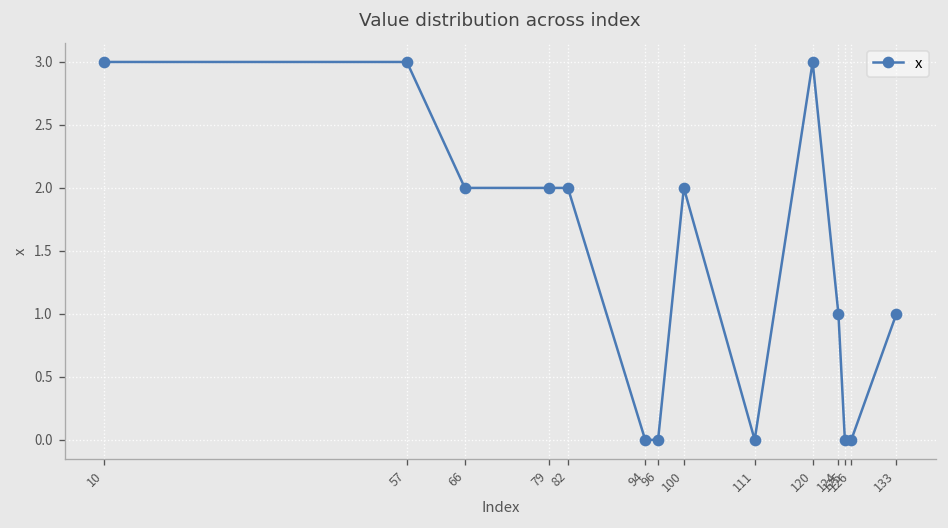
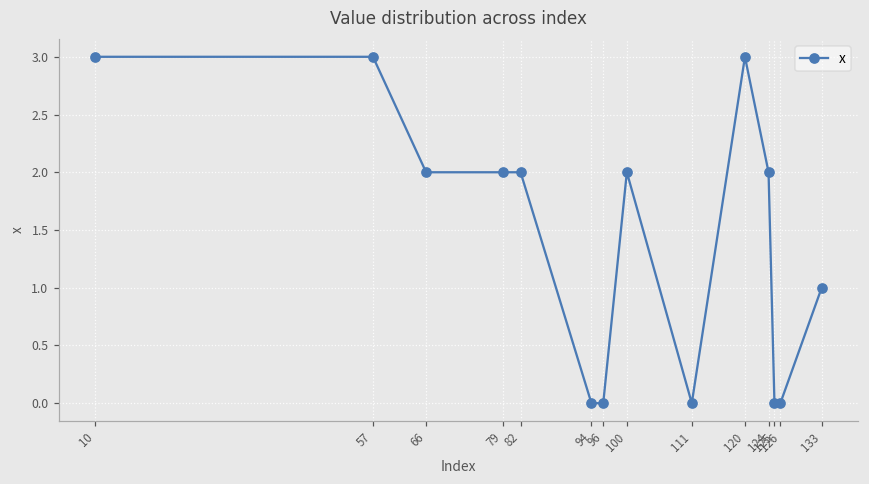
  {
    "10": 3,
    "57": 3,
    "66": 2,
    "79": 2,
    "82": 2,
    "94": 0,
    "96": 0,
    "100": 2,
    "111": 0,
    "120": 3,
-   "124": 1,
+   "124": 2,
    "125": 0,
    "126": 0,
    "133": 1
  }
